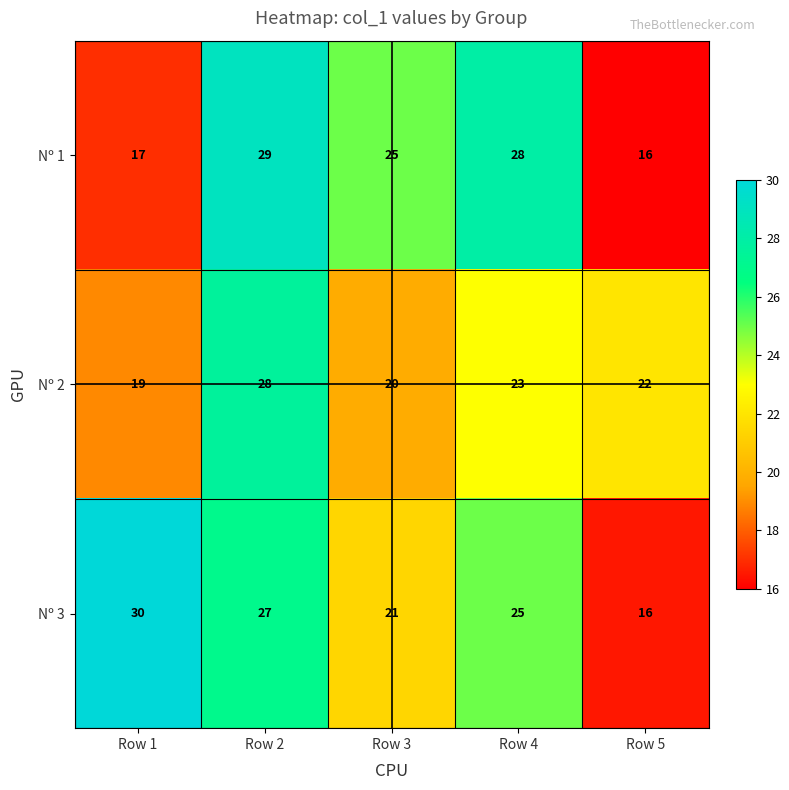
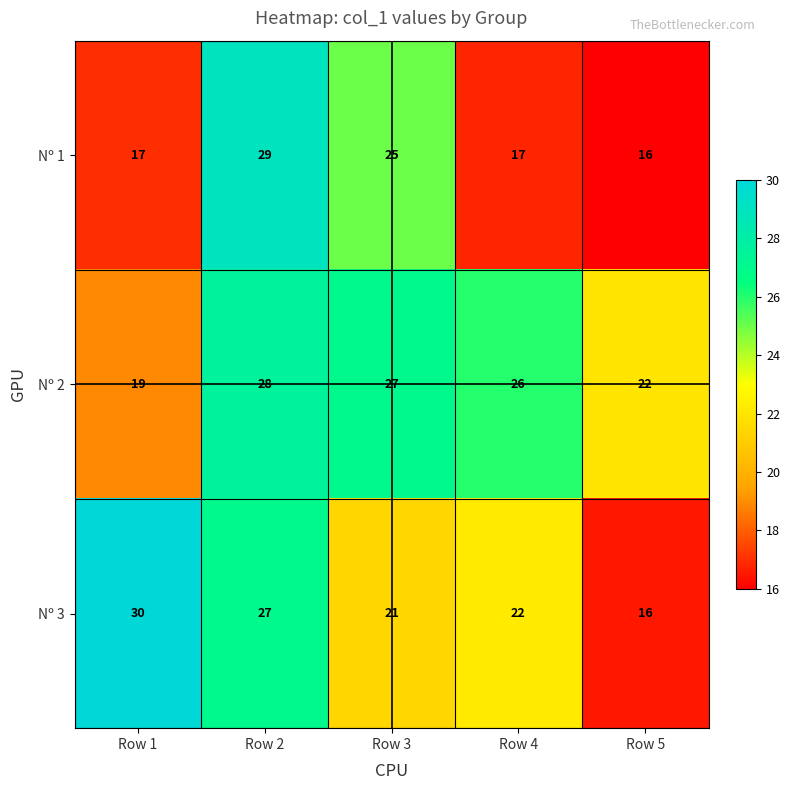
  {
    "Nº 1": {
      "Row 1": 17,
      "Row 2": 29,
      "Row 3": 25,
-     "Row 4": 28,
+     "Row 4": 17,
      "Row 5": 16
    },
    "Nº 2": {
      "Row 1": 19,
      "Row 2": 28,
-     "Row 3": 20,
-     "Row 4": 23,
+     "Row 3": 27,
+     "Row 4": 26,
      "Row 5": 22
    },
    "Nº 3": {
      "Row 1": 30,
      "Row 2": 27,
      "Row 3": 21,
-     "Row 4": 25,
+     "Row 4": 22,
      "Row 5": 16
    }
  }
